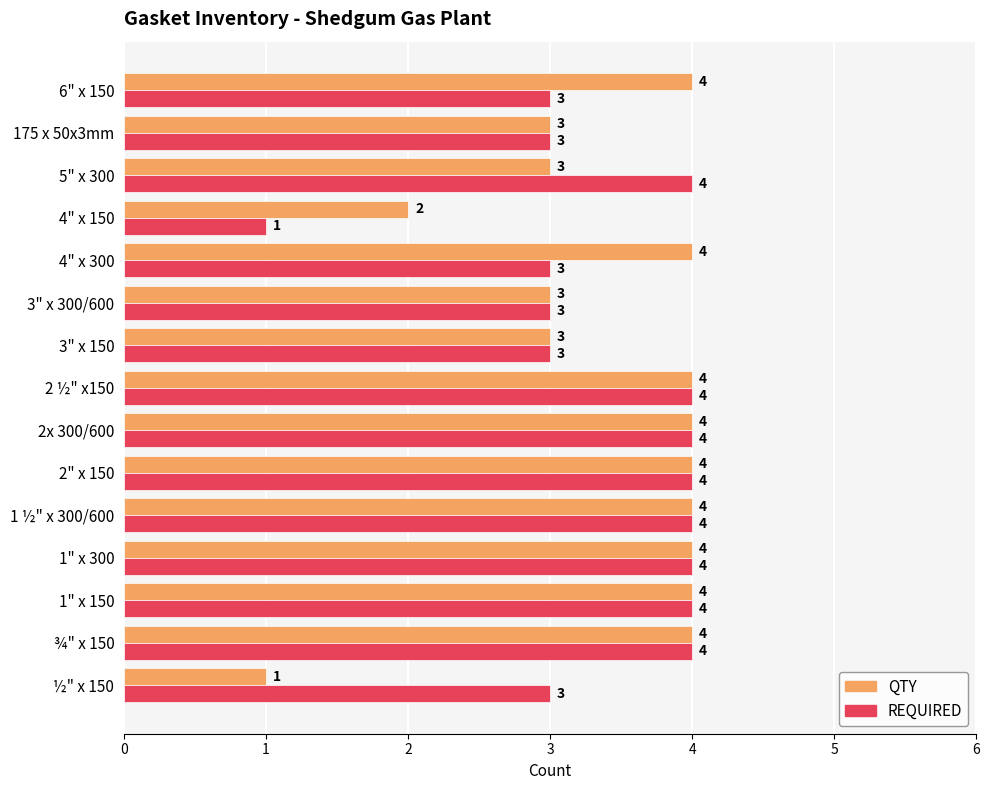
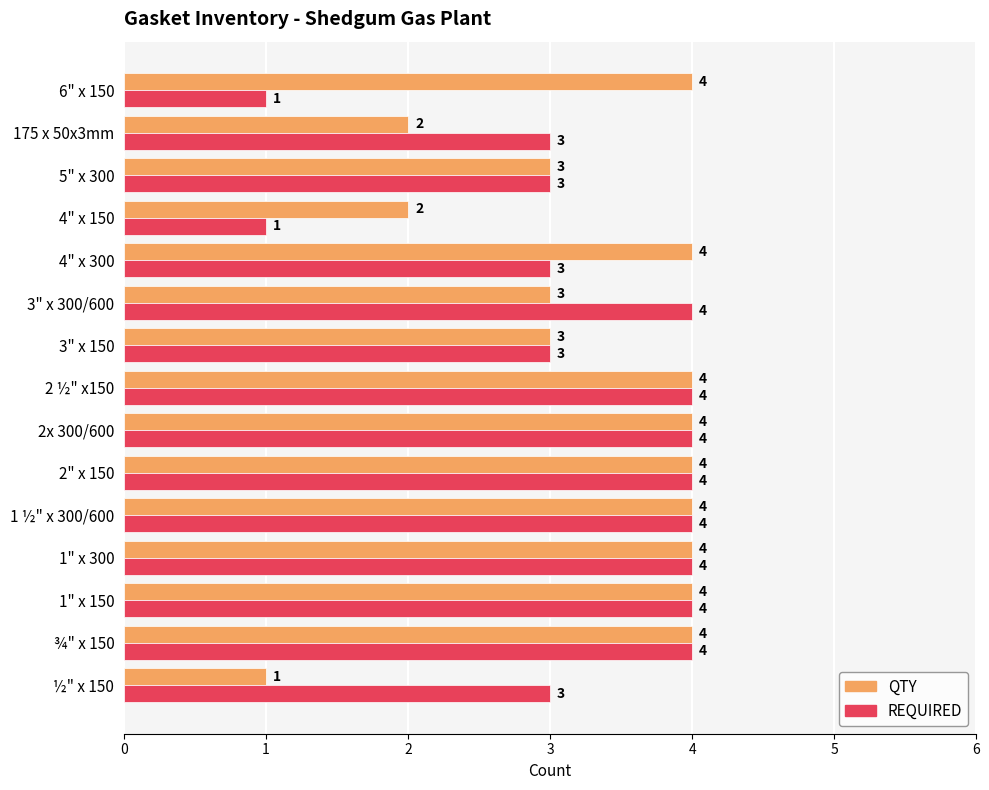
  {
    "QTY": {
      "6\" x 150": 4,
-     "175 x 50x3mm": 3,
+     "175 x 50x3mm": 2,
      "5\" x 300": 3,
      "4\" x 150": 2,
      "4\" x 300": 4,
      "3\" x 300/600": 3,
      "3\" x 150": 3,
      "2 ½\" x150": 4,
      "2x 300/600": 4,
      "2\" x 150": 4,
      "1 ½\" x 300/600": 4,
      "1\" x 300": 4,
      "1\" x 150": 4,
      "¾\" x 150": 4,
      "½\" x 150": 1
    },
    "REQUIRED": {
-     "6\" x 150": 3,
+     "6\" x 150": 1,
      "175 x 50x3mm": 3,
-     "5\" x 300": 4,
+     "5\" x 300": 3,
      "4\" x 150": 1,
      "4\" x 300": 3,
-     "3\" x 300/600": 3,
+     "3\" x 300/600": 4,
      "3\" x 150": 3,
      "2 ½\" x150": 4,
      "2x 300/600": 4,
      "2\" x 150": 4,
      "1 ½\" x 300/600": 4,
      "1\" x 300": 4,
      "1\" x 150": 4,
      "¾\" x 150": 4,
      "½\" x 150": 3
    }
  }
